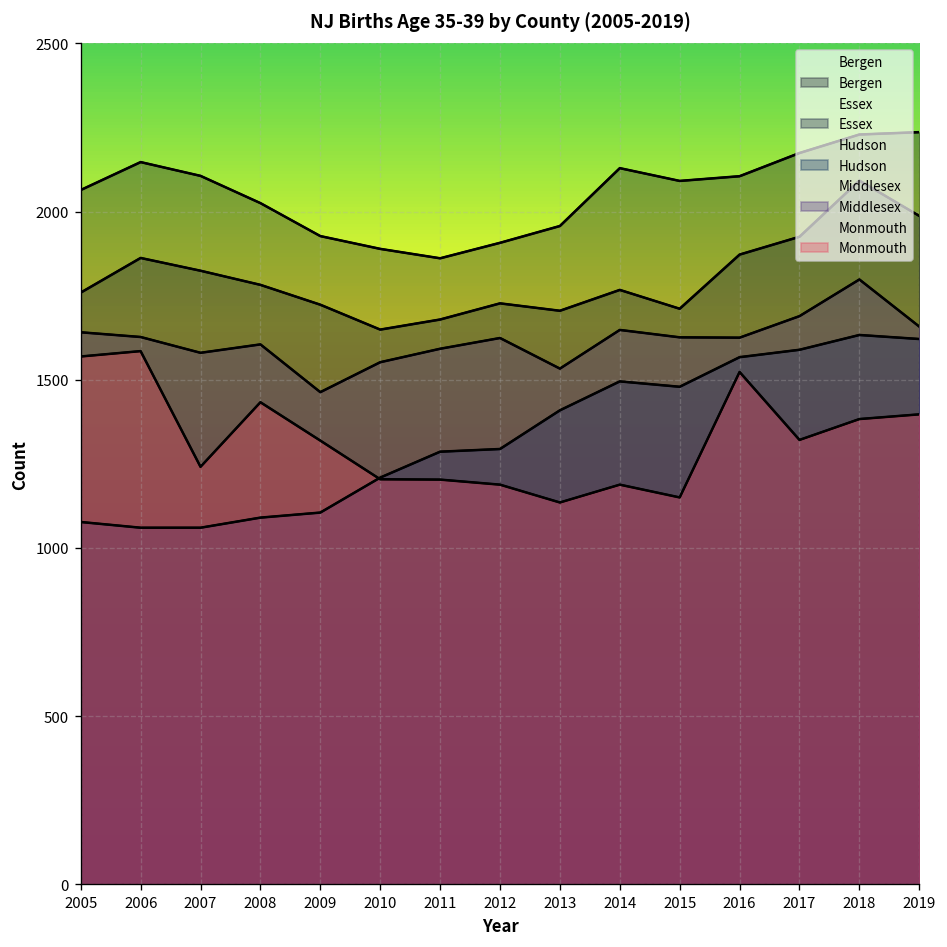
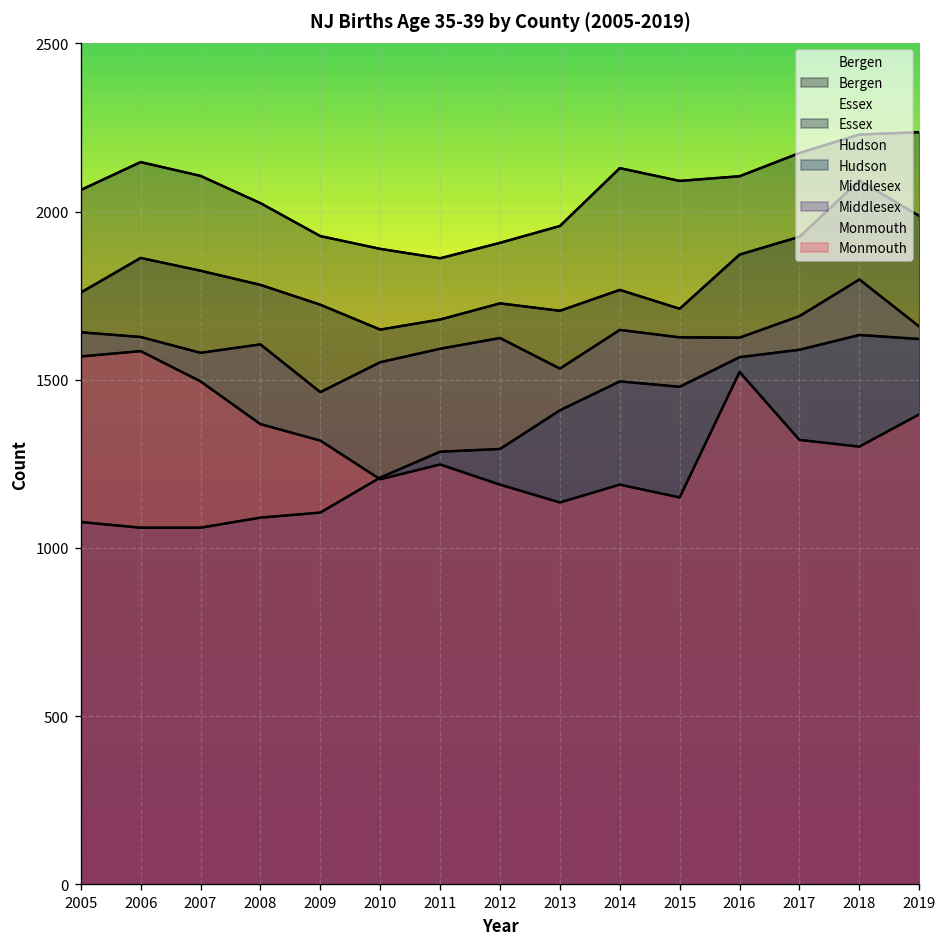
  {
    "Monmouth": {
      "2005": 1570,
      "2006": 1590,
-     "2007": 1240,
-     "2008": 1430,
+     "2007": 1500,
+     "2008": 1370,
      "2009": 1320,
-     "2011": 1200,
+     "2011": 1250,
      "2012": 1190,
      "2013": 1140,
      "2014": 1190,
      "2015": 1150,
      "2016": 1520,
      "2017": 1320,
-     "2018": 1380,
+     "2018": 1300,
      "2019": 1400
    }
  }
